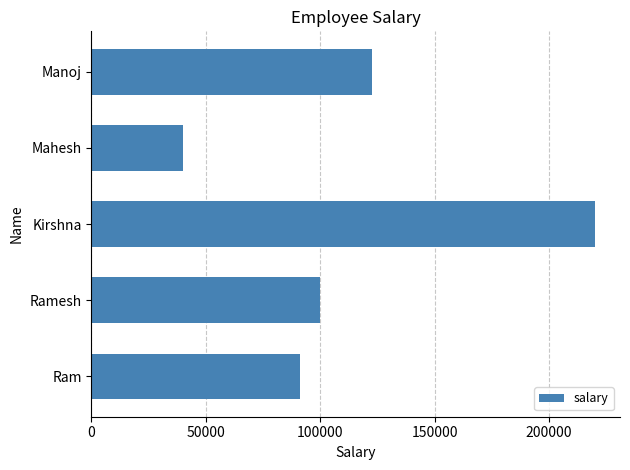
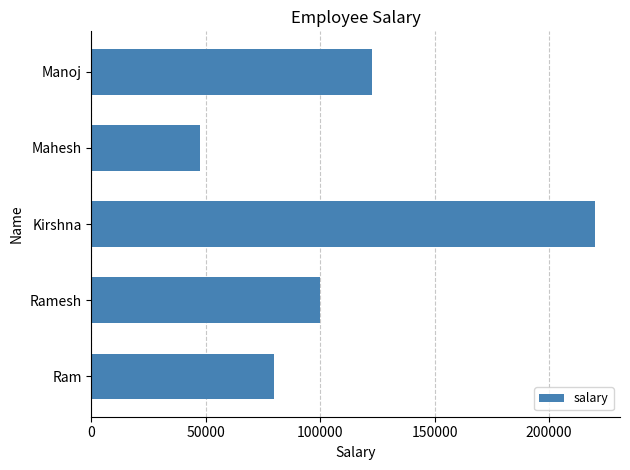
  {
    "Manoj": 122000,
-   "Mahesh": 40000,
+   "Mahesh": 47000,
    "Kirshna": 220000,
    "Ramesh": 100000,
-   "Ram": 91000
+   "Ram": 80000
  }
